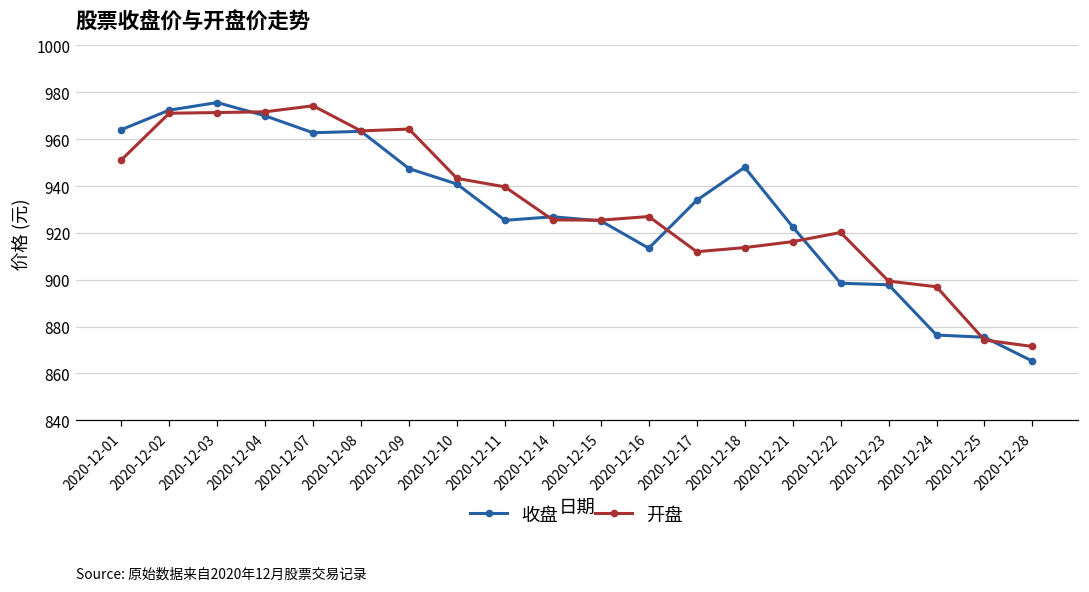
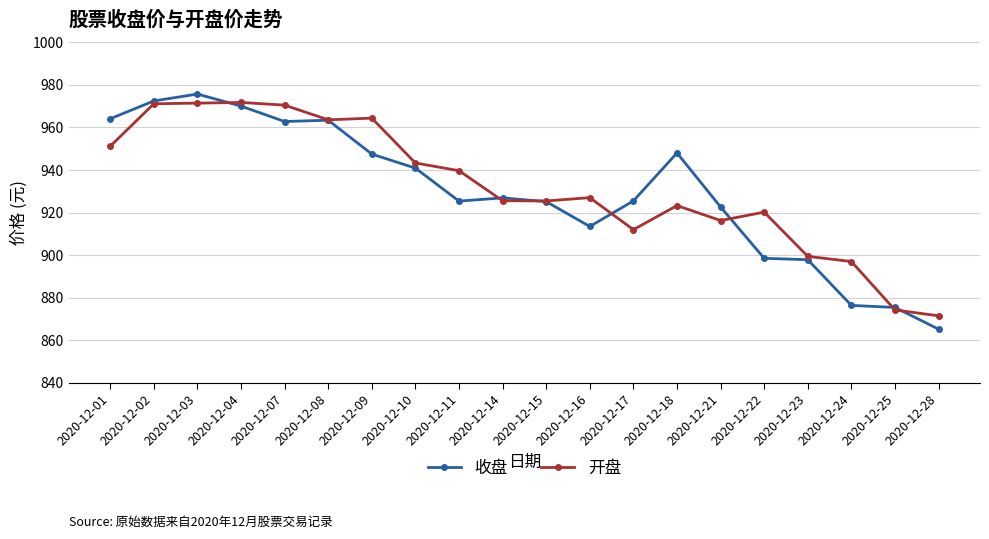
  {
    "收盘": {
      "2020-12-01": 964,
      "2020-12-02": 972,
      "2020-12-03": 976,
      "2020-12-04": 970,
      "2020-12-07": 963,
      "2020-12-09": 947,
      "2020-12-10": 941,
      "2020-12-11": 925,
      "2020-12-14": 927,
      "2020-12-16": 913,
-     "2020-12-17": 934,
+     "2020-12-17": 925,
      "2020-12-18": 948,
      "2020-12-21": 923,
      "2020-12-22": 899,
      "2020-12-23": 898,
      "2020-12-24": 876,
      "2020-12-28": 865
    },
    "开盘": {
      "2020-12-01": 951,
      "2020-12-02": 971,
      "2020-12-03": 971,
      "2020-12-04": 972,
-     "2020-12-07": 974,
+     "2020-12-07": 970,
      "2020-12-09": 964,
      "2020-12-10": 943,
      "2020-12-11": 940,
      "2020-12-14": 926,
      "2020-12-16": 927,
      "2020-12-17": 912,
-     "2020-12-18": 914,
+     "2020-12-18": 923,
      "2020-12-21": 916,
      "2020-12-22": 920,
      "2020-12-23": 899,
      "2020-12-24": 897,
      "2020-12-28": 872
    }
  }
